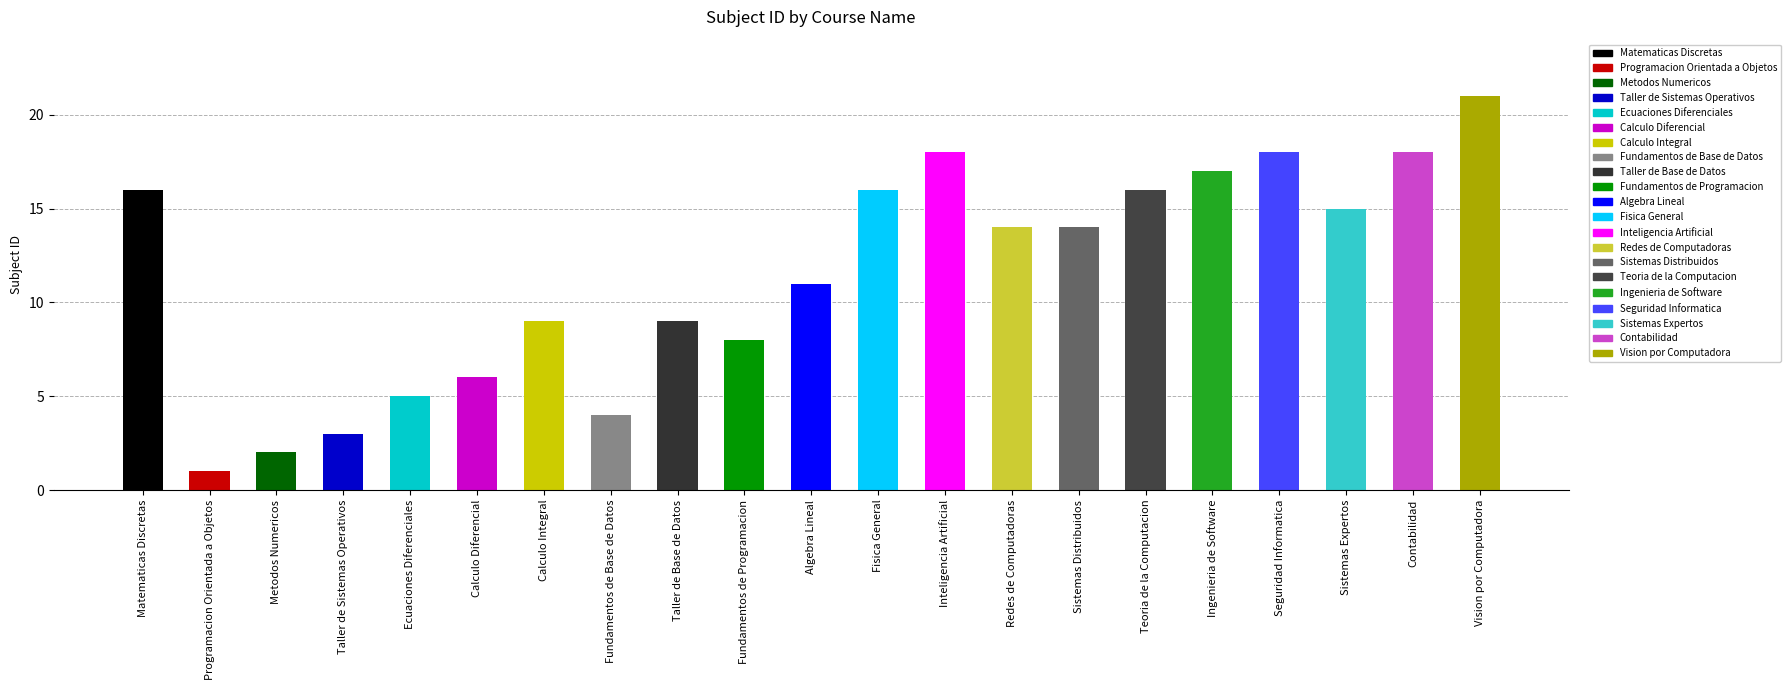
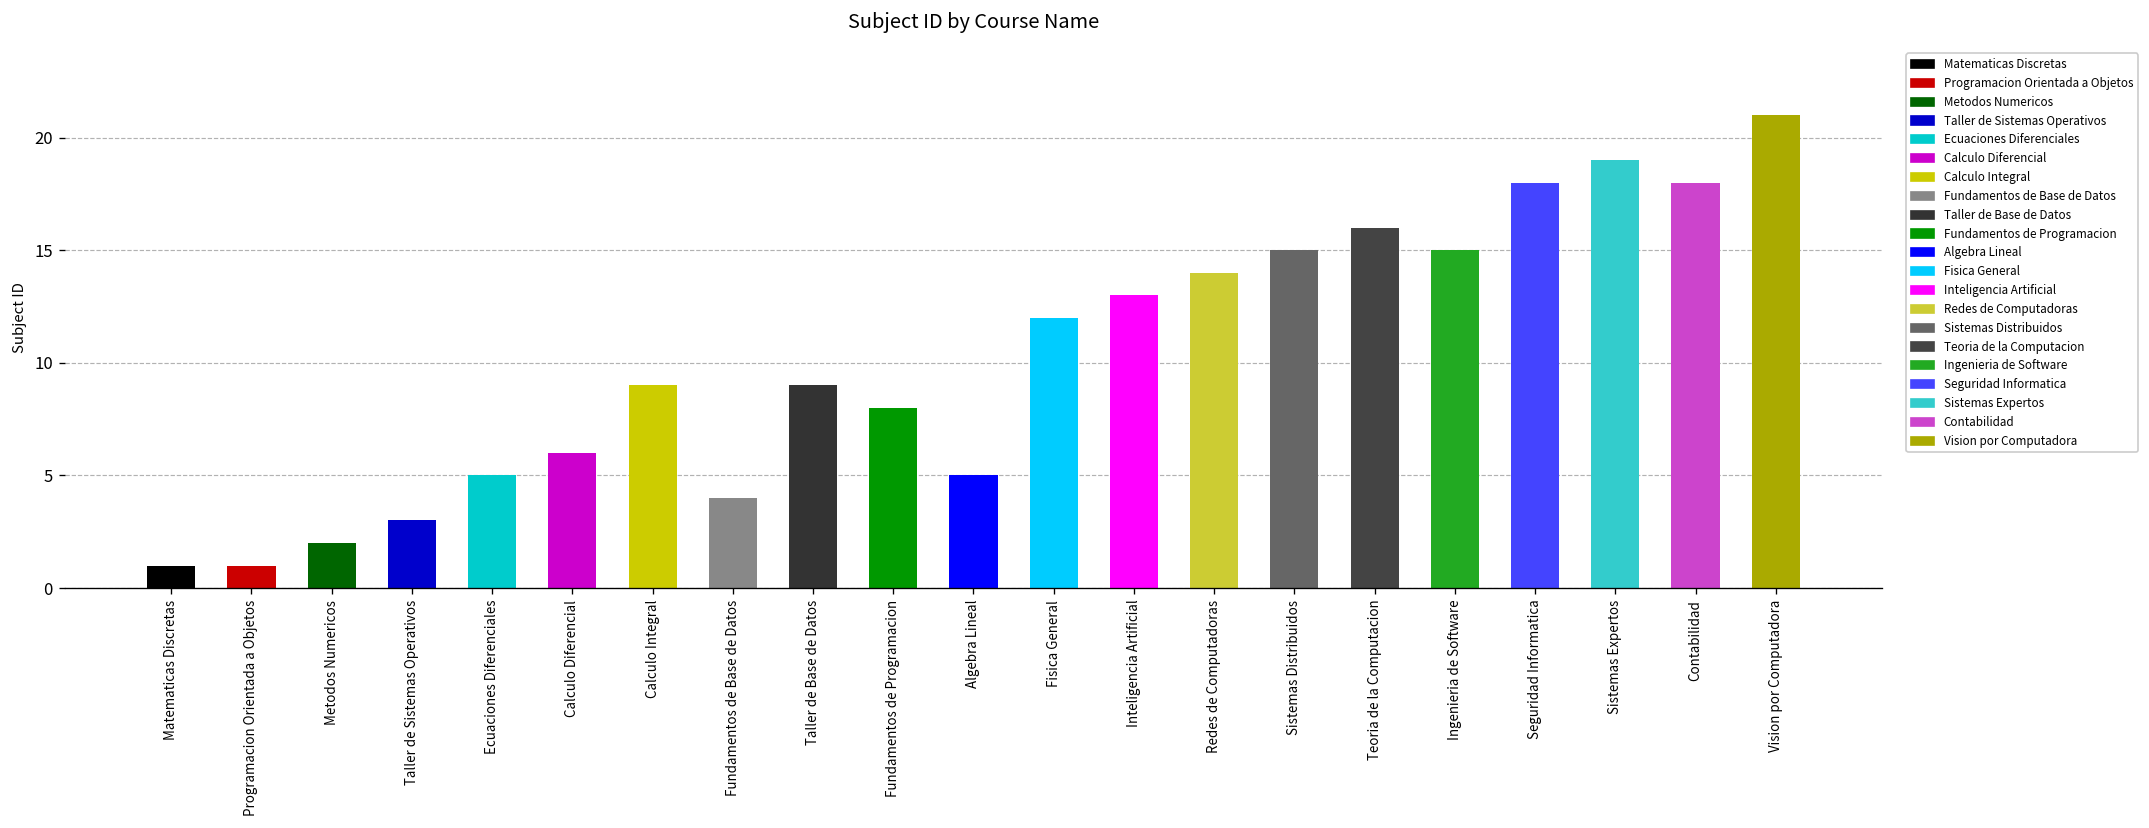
  {
-   "Matematicas Discretas": 16,
+   "Matematicas Discretas": 1,
    "Programacion Orientada a Objetos": 1,
    "Metodos Numericos": 2,
    "Taller de Sistemas Operativos": 3,
    "Ecuaciones Diferenciales": 5,
    "Calculo Diferencial": 6,
    "Calculo Integral": 9,
    "Fundamentos de Base de Datos": 4,
    "Taller de Base de Datos": 9,
    "Fundamentos de Programacion": 8,
-   "Algebra Lineal": 11,
-   "Fisica General": 16,
-   "Inteligencia Artificial": 18,
+   "Algebra Lineal": 5,
+   "Fisica General": 12,
+   "Inteligencia Artificial": 13,
    "Redes de Computadoras": 14,
-   "Sistemas Distribuidos": 14,
+   "Sistemas Distribuidos": 15,
    "Teoria de la Computacion": 16,
-   "Ingenieria de Software": 17,
+   "Ingenieria de Software": 15,
    "Seguridad Informatica": 18,
-   "Sistemas Expertos": 15,
+   "Sistemas Expertos": 19,
    "Contabilidad": 18,
    "Vision por Computadora": 21
  }
